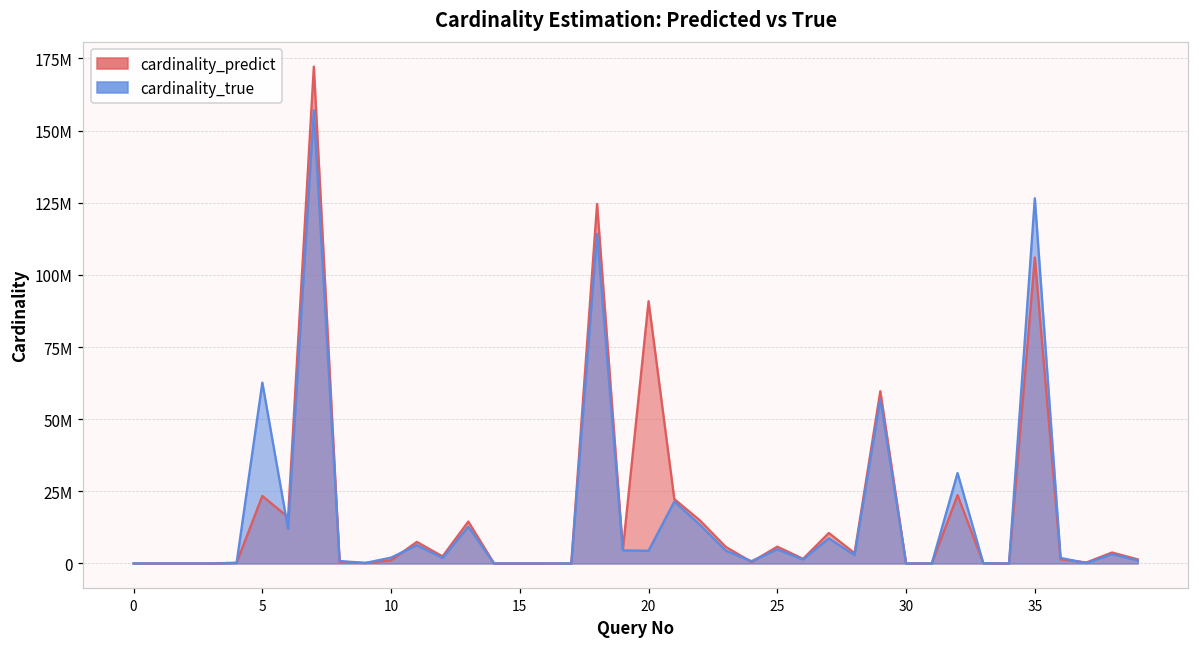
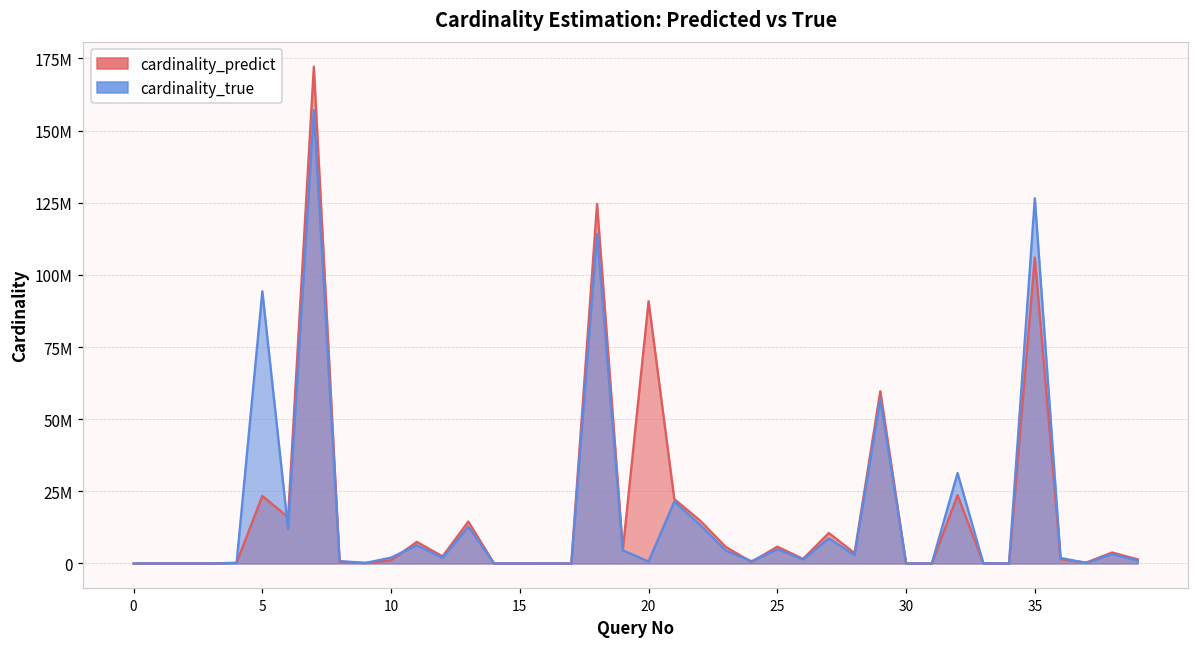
  {
    "cardinality_predict": {
      "5": 23000000,
      "20": 91000000,
      "35": 106000000
    },
    "cardinality_true": {
-     "5": 63000000,
-     "20": 4000000,
+     "5": 94000000,
+     "20": 1000000,
      "35": 127000000
    }
  }
